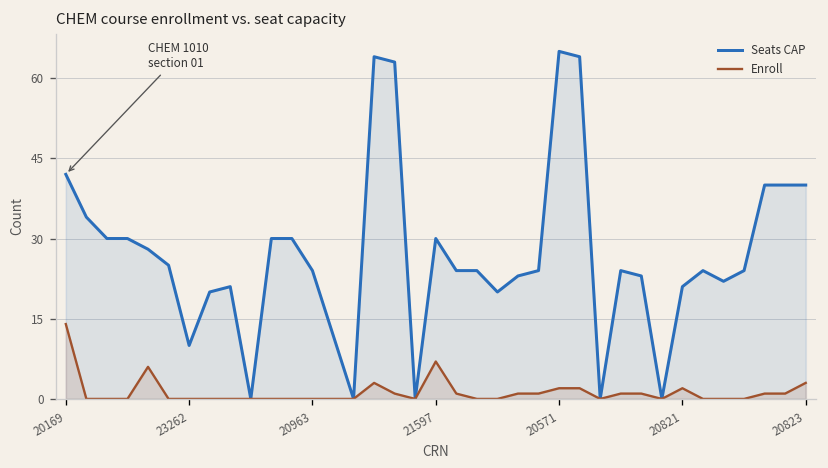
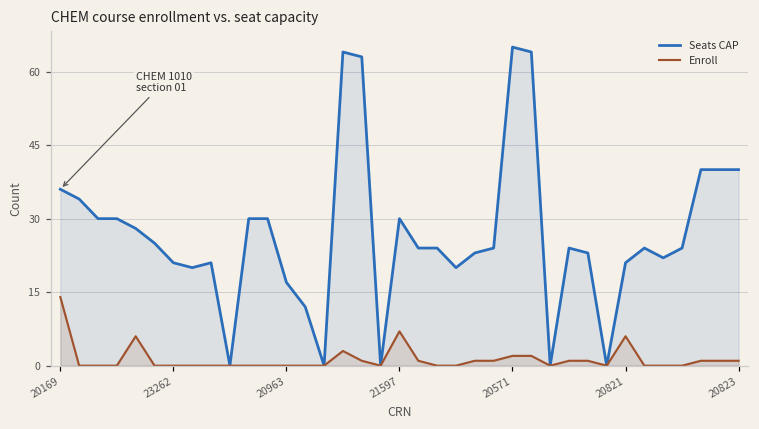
  {
    "Seats CAP": {
-     "20169": 42,
-     "23262": 10,
-     "20963": 24,
+     "20169": 36,
+     "23262": 21,
+     "20963": 17,
      "21597": 30,
      "20571": 65,
      "20821": 21,
      "20823": 40
    },
    "Enroll": {
      "20169": 14,
      "23262": 0,
      "20963": 0,
      "21597": 7,
      "20571": 2,
-     "20821": 2,
-     "20823": 3
+     "20821": 6,
+     "20823": 1
    }
  }
